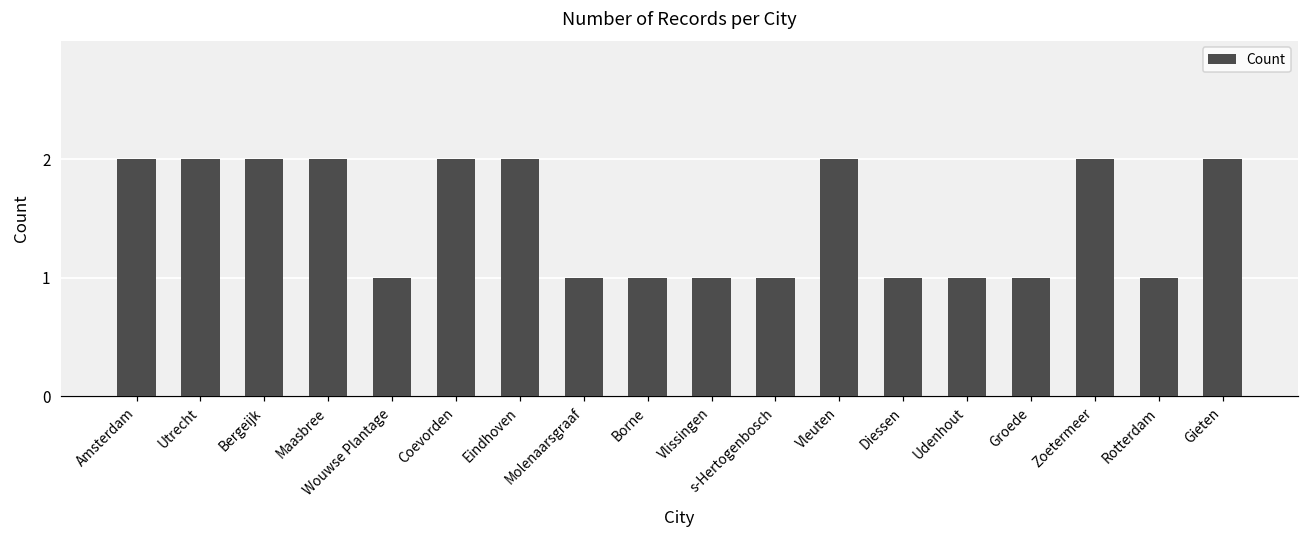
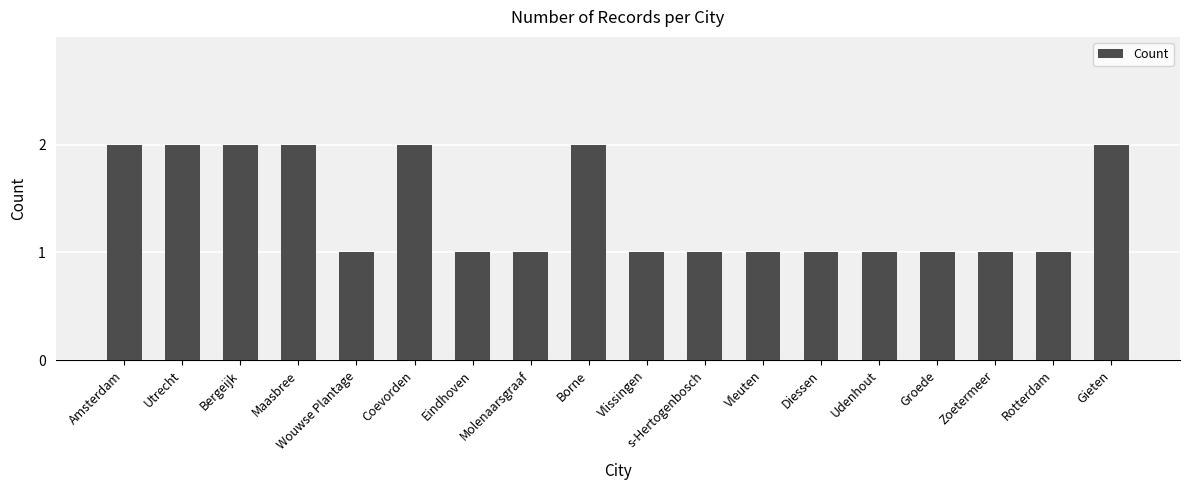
  {
    "Amsterdam": 2,
    "Utrecht": 2,
    "Bergeijk": 2,
    "Maasbree": 2,
    "Wouwse Plantage": 1,
    "Coevorden": 2,
-   "Eindhoven": 2,
+   "Eindhoven": 1,
    "Molenaarsgraaf": 1,
-   "Borne": 1,
+   "Borne": 2,
    "Vlissingen": 1,
    "s-Hertogenbosch": 1,
-   "Vleuten": 2,
+   "Vleuten": 1,
    "Diessen": 1,
    "Udenhout": 1,
    "Groede": 1,
-   "Zoetermeer": 2,
+   "Zoetermeer": 1,
    "Rotterdam": 1,
    "Gieten": 2
  }
